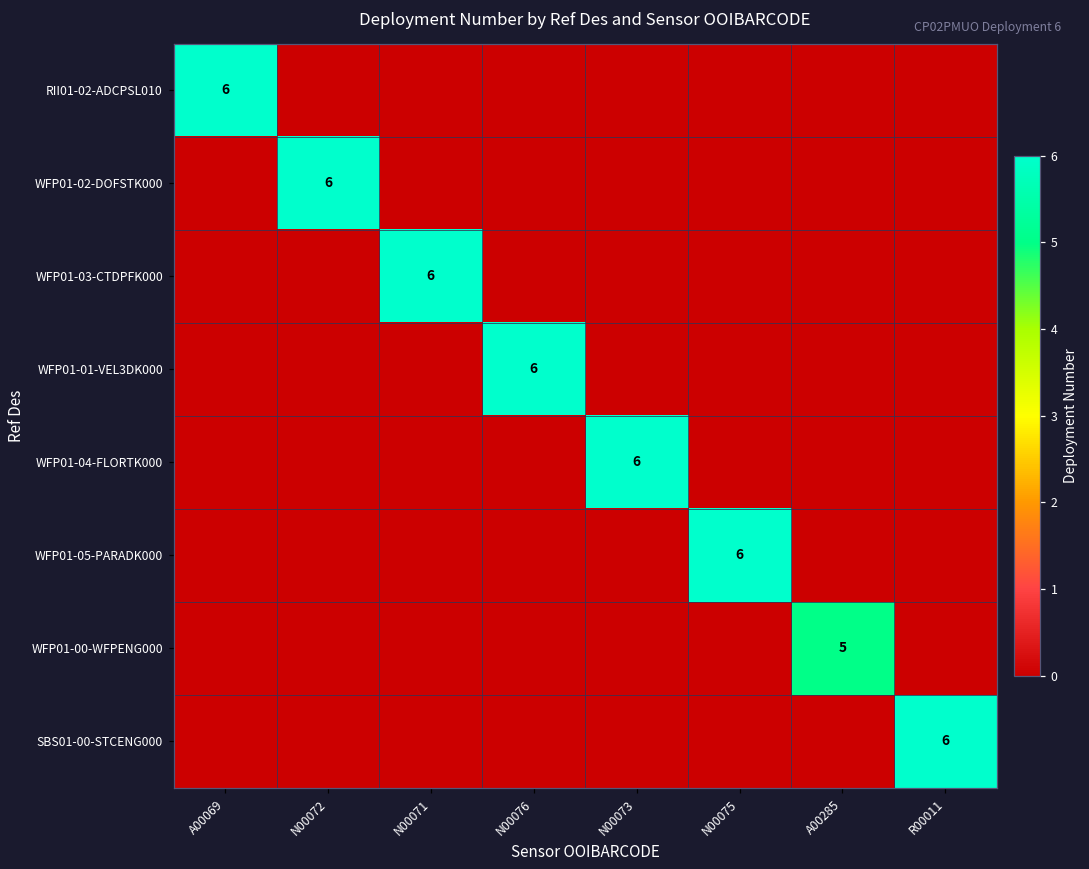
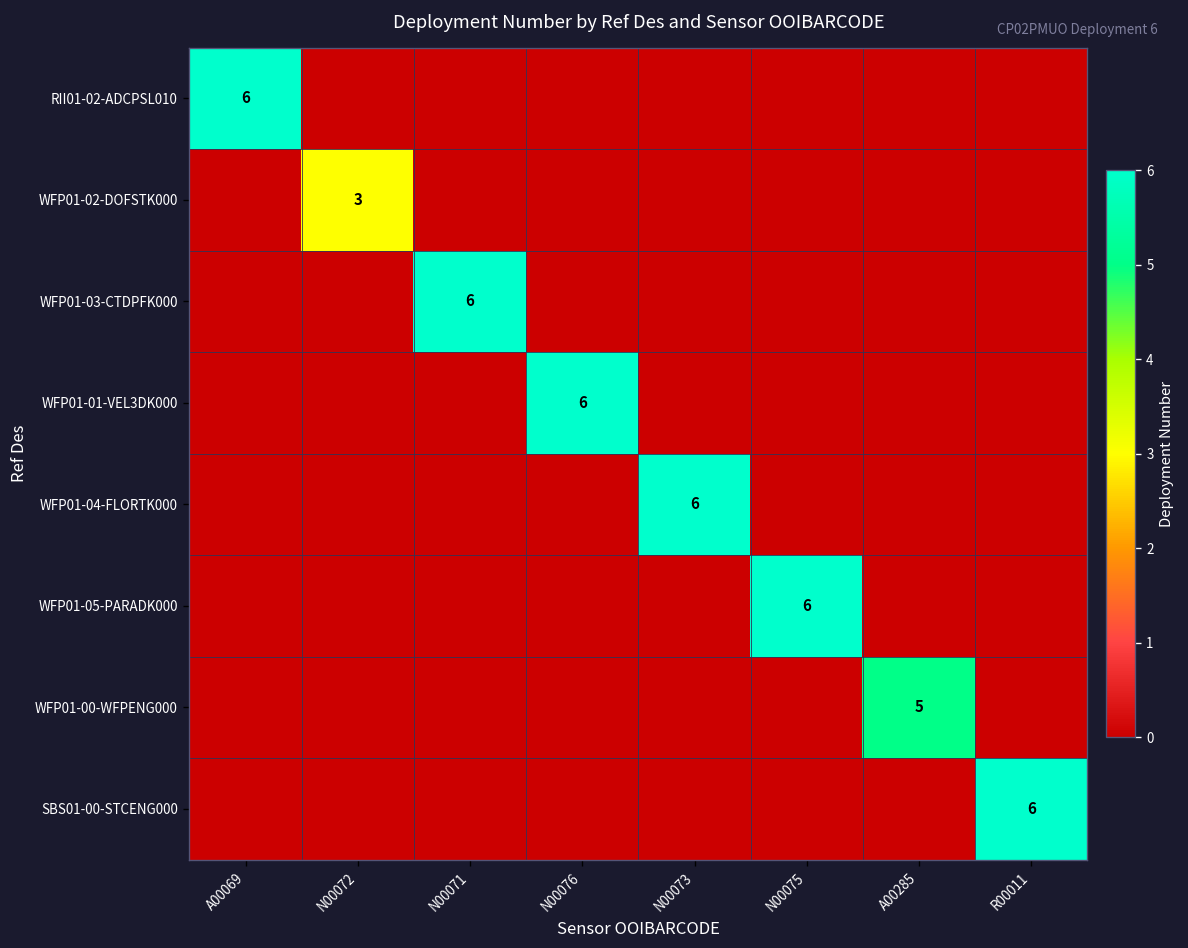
  {
    "RII01-02-ADCPSL010": {
      "A00069": 6
    },
    "WFP01-02-DOFSTK000": {
-     "N00072": 6
+     "N00072": 3
    },
    "WFP01-03-CTDPFK000": {
      "N00071": 6
    },
    "WFP01-01-VEL3DK000": {
      "N00076": 6
    },
    "WFP01-04-FLORTK000": {
      "N00073": 6
    },
    "WFP01-05-PARADK000": {
      "N00075": 6
    },
    "WFP01-00-WFPENG000": {
      "A00285": 5
    },
    "SBS01-00-STCENG000": {
      "R00011": 6
    }
  }
